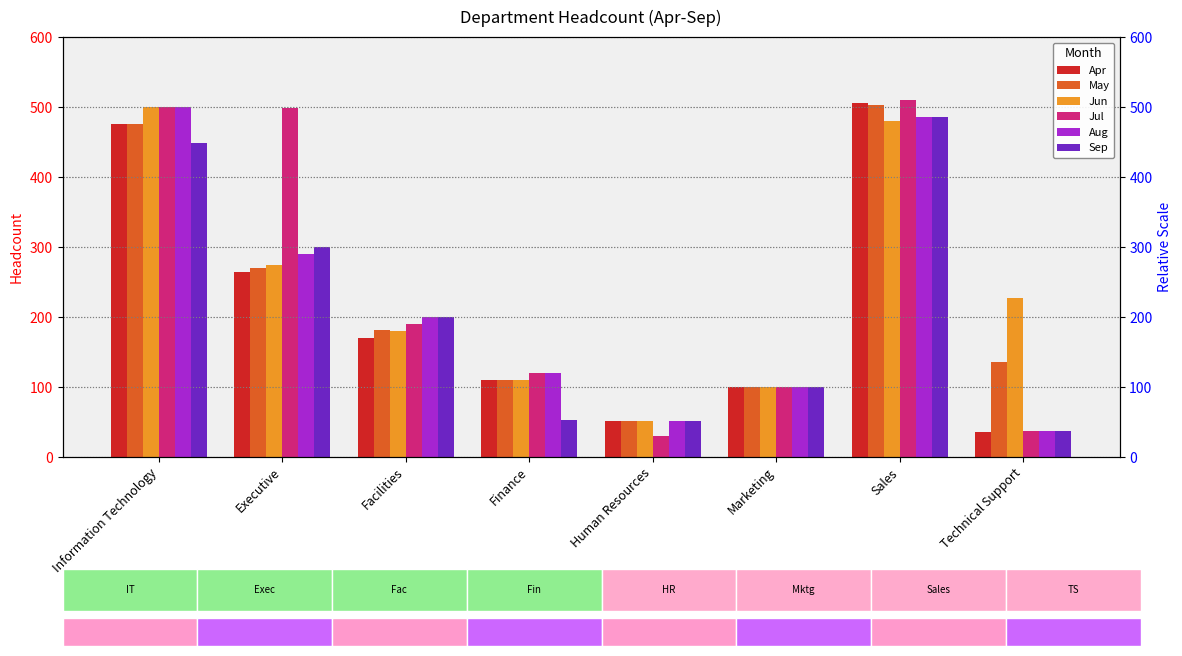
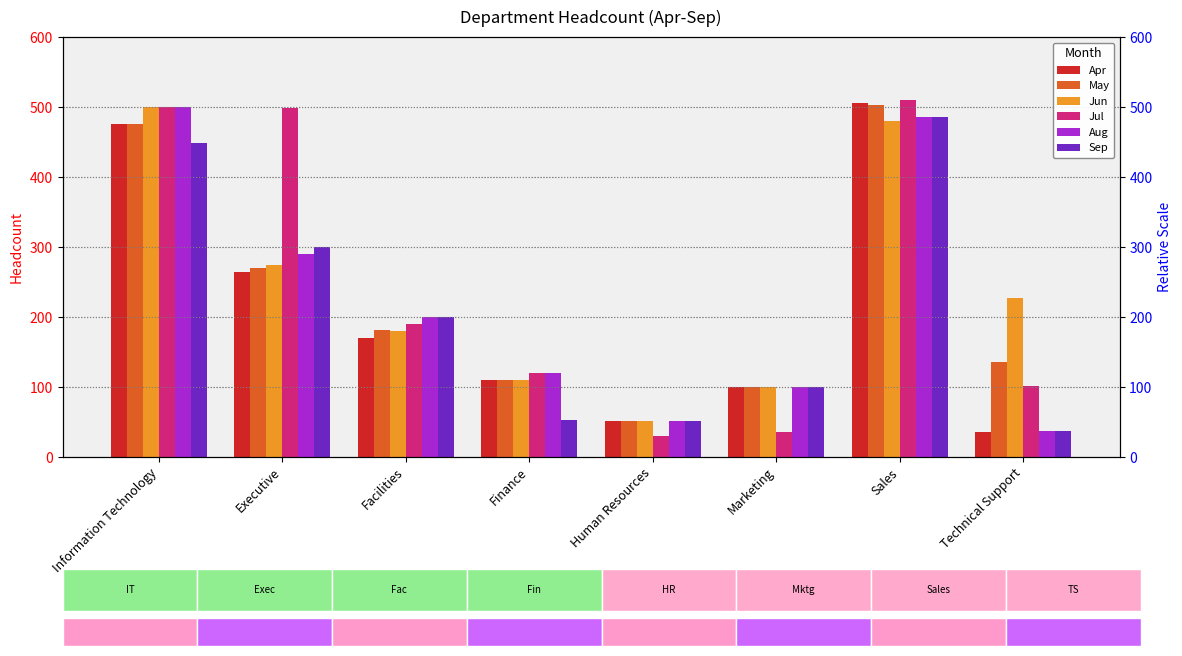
  {
    "Department Headcount (Apr-Sep)": {
      "Apr": {
        "Information Technology": 480,
        "Executive": 270,
        "Facilities": 170,
        "Finance": 110,
        "Human Resources": 50,
        "Marketing": 100,
        "Sales": 510,
        "Technical Support": 40
      },
      "May": {
        "Information Technology": 480,
        "Executive": 270,
        "Facilities": 180,
        "Finance": 110,
        "Human Resources": 50,
        "Marketing": 100,
        "Sales": 500,
        "Technical Support": 140
      },
      "Jun": {
        "Information Technology": 500,
        "Executive": 280,
        "Facilities": 180,
        "Finance": 110,
        "Human Resources": 50,
        "Marketing": 100,
        "Sales": 480,
        "Technical Support": 230
      },
      "Jul": {
        "Information Technology": 500,
        "Executive": 500,
        "Facilities": 190,
        "Finance": 120,
        "Human Resources": 30,
-       "Marketing": 100,
+       "Marketing": 40,
        "Sales": 510,
-       "Technical Support": 40
+       "Technical Support": 100
      },
      "Aug": {
        "Information Technology": 500,
        "Executive": 290,
        "Facilities": 200,
        "Finance": 120,
        "Human Resources": 50,
        "Marketing": 100,
        "Sales": 490,
        "Technical Support": 40
      },
      "Sep": {
        "Information Technology": 450,
        "Executive": 300,
        "Facilities": 200,
        "Finance": 50,
        "Human Resources": 50,
        "Marketing": 100,
        "Sales": 490,
        "Technical Support": 40
      }
    }
  }
